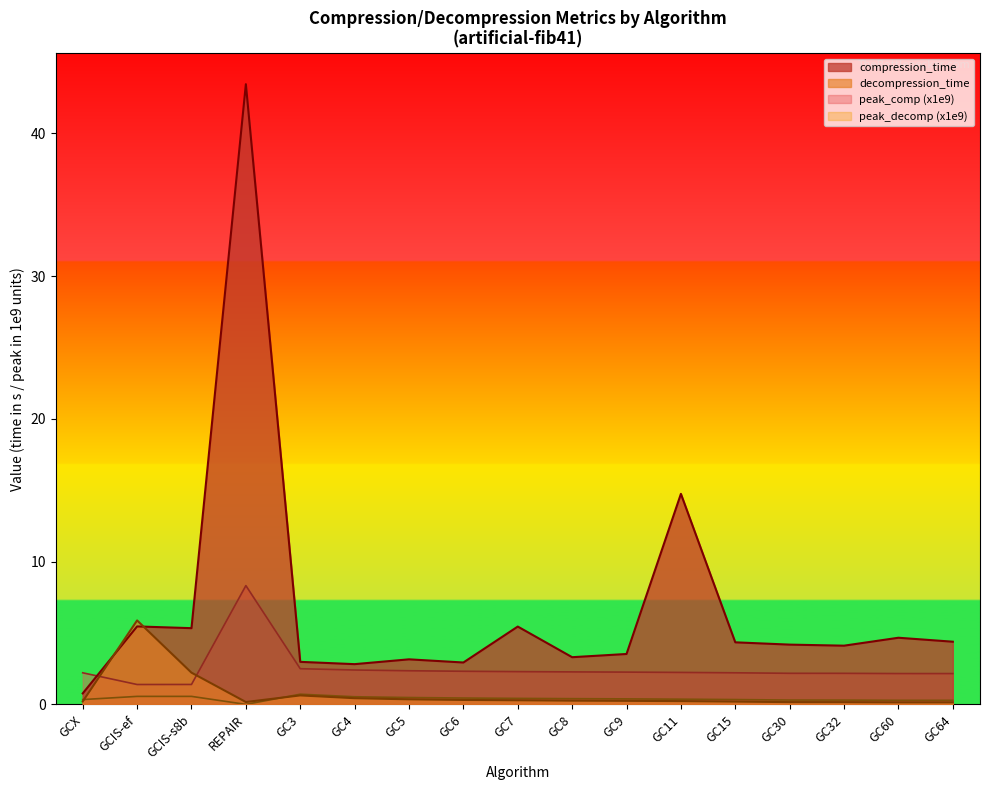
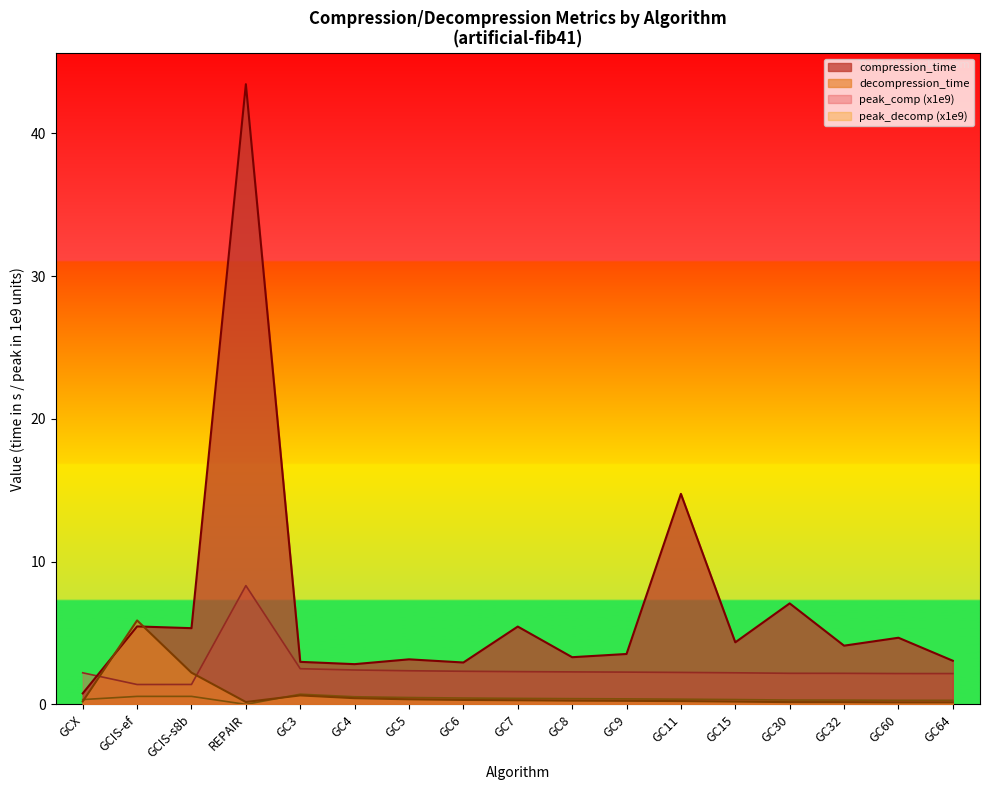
  {
    "compression_time": {
      "GCX": 0.8,
      "GCIS-ef": 5.5,
      "GCIS-s8b": 5.3,
      "REPAIR": 43.4,
      "GC3": 3.0,
      "GC4": 2.8,
      "GC5": 3.2,
      "GC6": 2.9,
      "GC7": 5.5,
      "GC8": 3.3,
      "GC9": 3.5,
      "GC11": 14.7,
      "GC15": 4.3,
-     "GC30": 4.2,
+     "GC30": 7.1,
      "GC32": 4.1,
      "GC60": 4.7,
-     "GC64": 4.4
+     "GC64": 3.1
    }
  }
